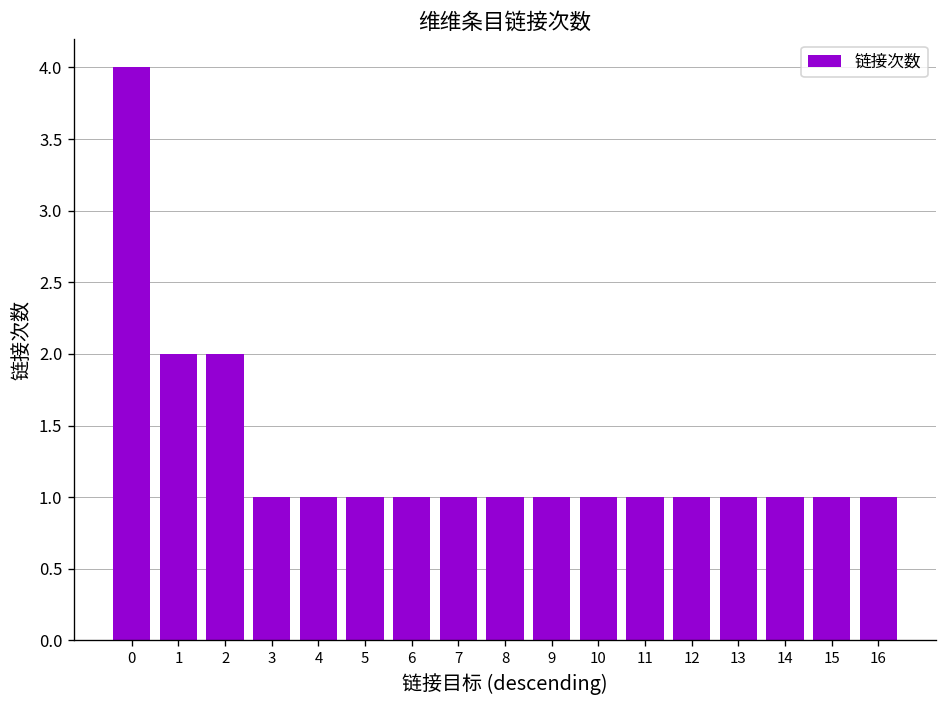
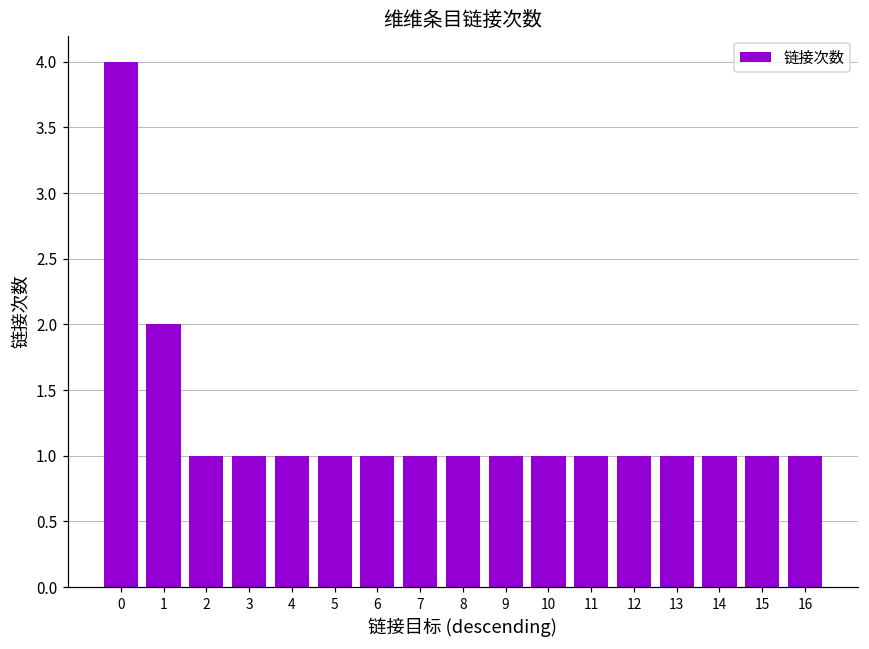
  {
    "0": 4,
    "1": 2,
-   "2": 2,
+   "2": 1,
    "3": 1,
    "4": 1,
    "5": 1,
    "6": 1,
    "7": 1,
    "8": 1,
    "9": 1,
    "10": 1,
    "11": 1,
    "12": 1,
    "13": 1,
    "14": 1,
    "15": 1,
    "16": 1
  }
